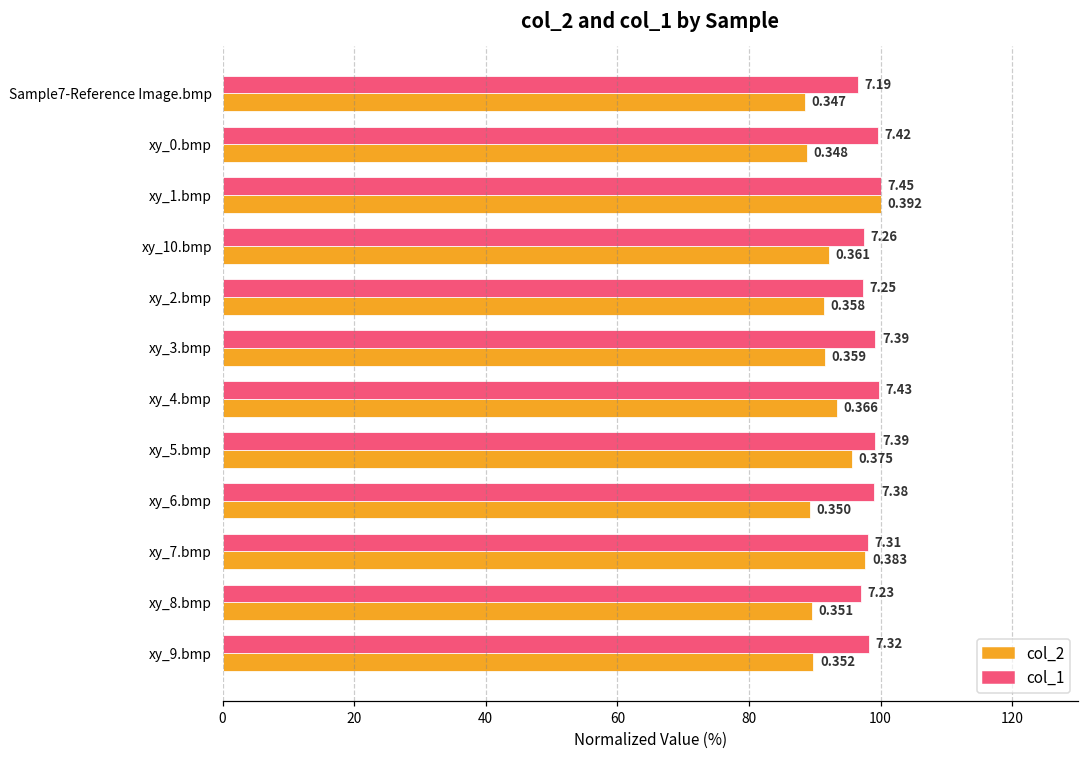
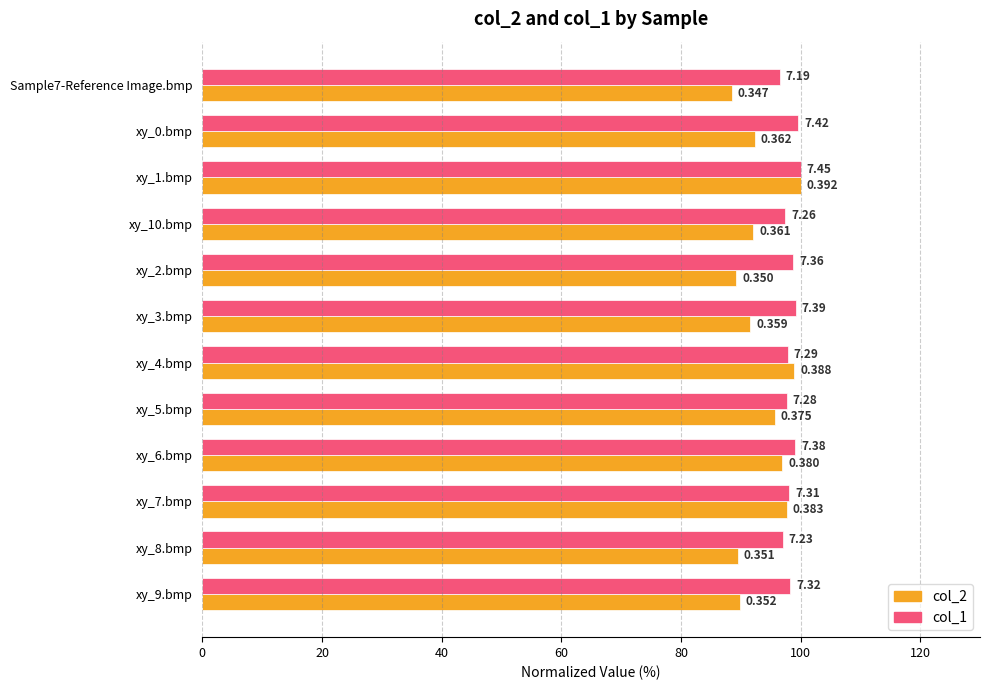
  {
    "col_2": {
-     "xy_0.bmp": 0.348,
-     "xy_2.bmp": 0.358,
-     "xy_4.bmp": 0.366,
-     "xy_6.bmp": 0.350
+     "xy_0.bmp": 0.362,
+     "xy_2.bmp": 0.350,
+     "xy_4.bmp": 0.388,
+     "xy_6.bmp": 0.380
    },
    "col_1": {
-     "xy_2.bmp": 7.25,
-     "xy_4.bmp": 7.43,
-     "xy_5.bmp": 7.39
+     "xy_2.bmp": 7.36,
+     "xy_4.bmp": 7.29,
+     "xy_5.bmp": 7.28
    }
  }
